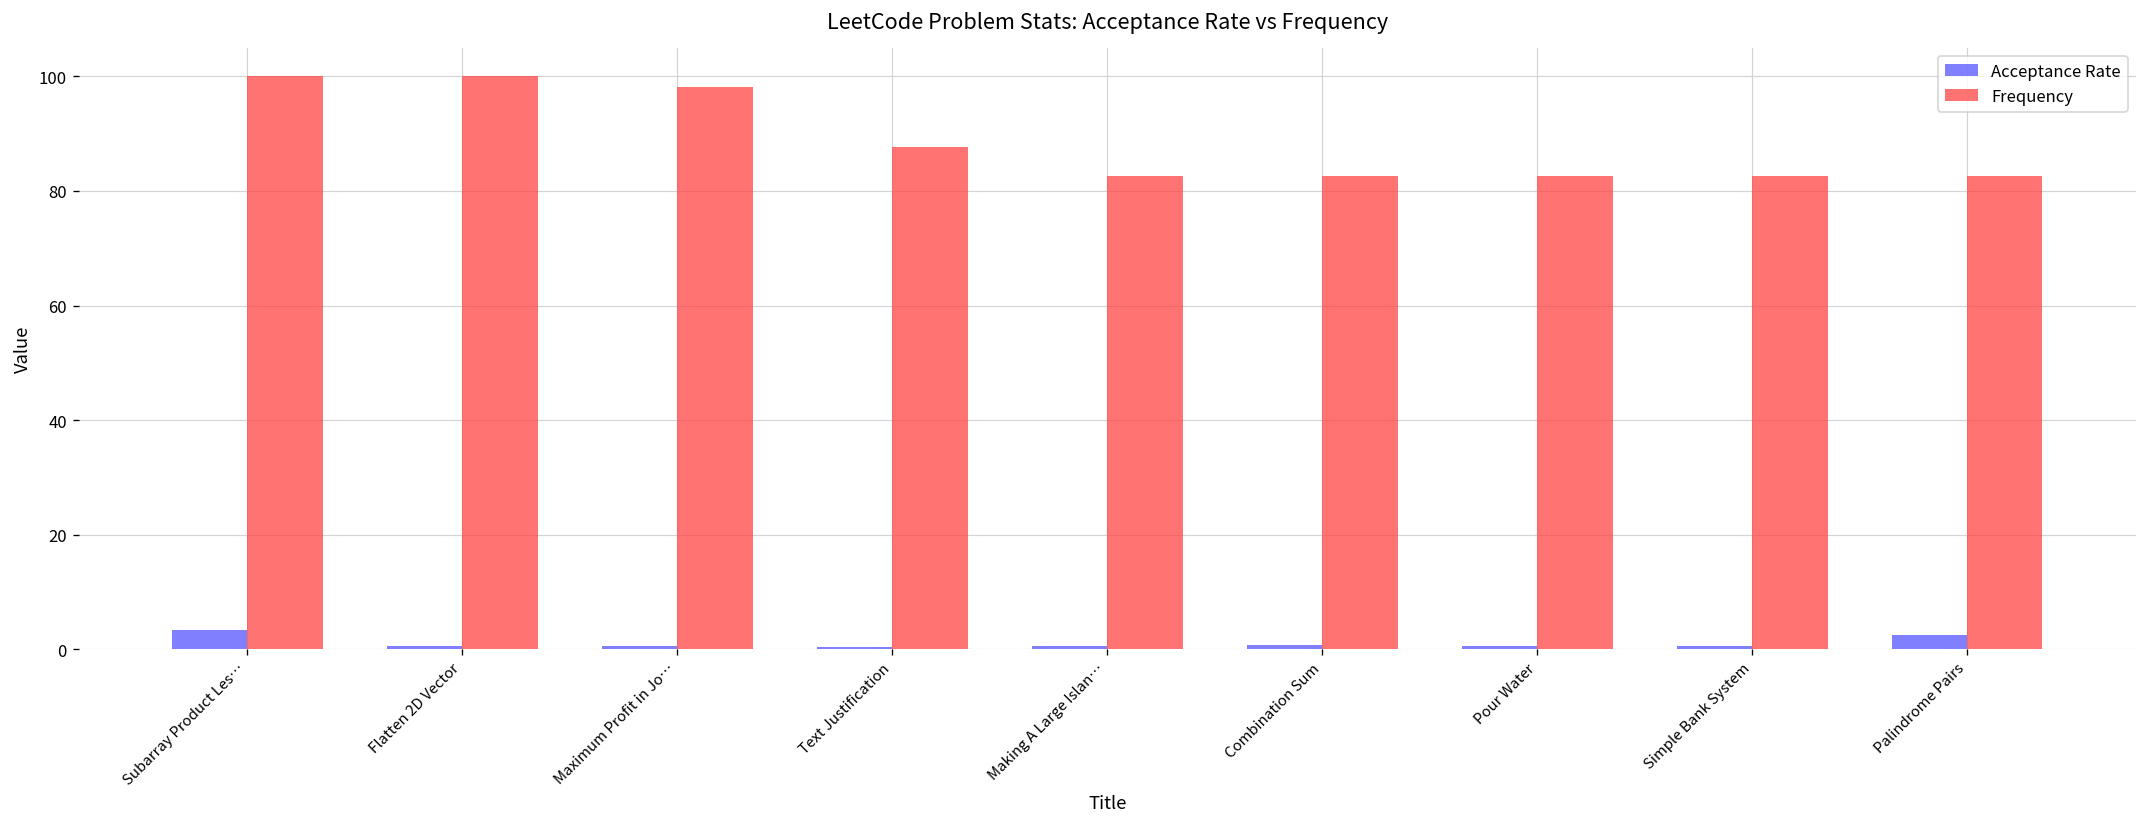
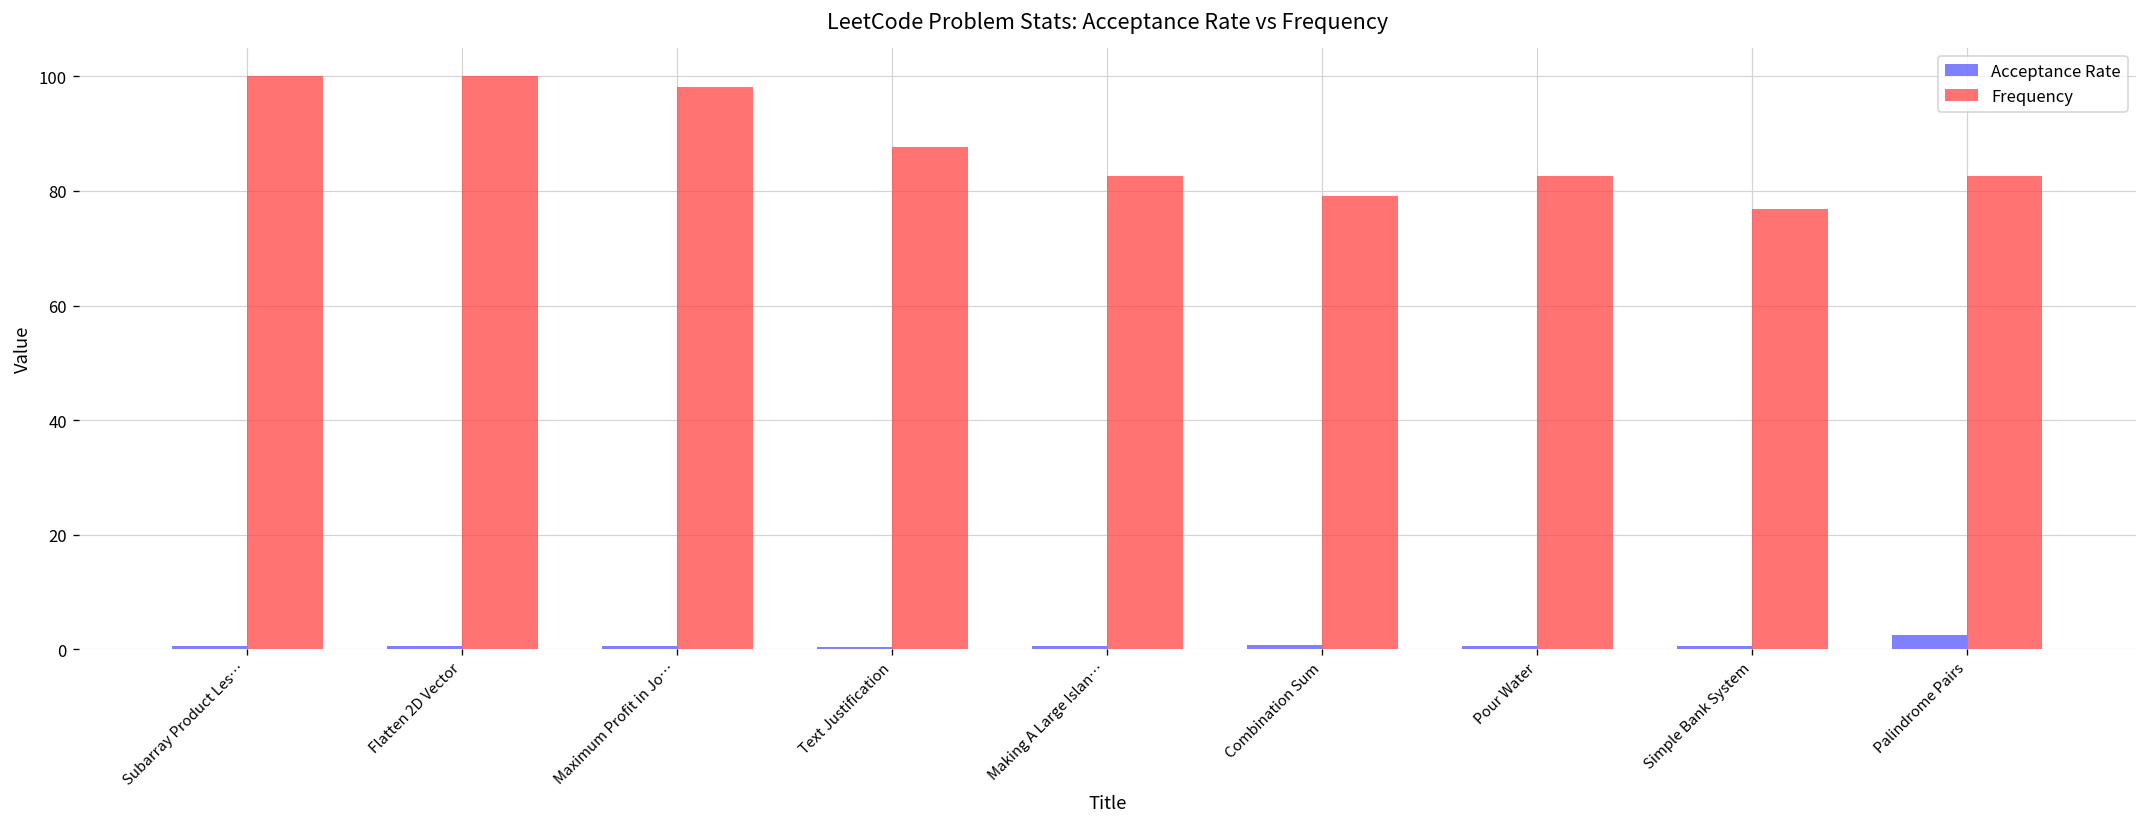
  {
    "Acceptance Rate": {
-     "Subarray Product Les…": 3,
+     "Subarray Product Les…": 1,
      "Maximum Profit in Jo…": 1,
      "Making A Large Islan…": 1,
      "Combination Sum": 1,
      "Simple Bank System": 1,
      "Palindrome Pairs": 2
    },
    "Frequency": {
      "Subarray Product Les…": 100,
      "Flatten 2D Vector": 100,
      "Maximum Profit in Jo…": 98,
      "Text Justification": 88,
      "Making A Large Islan…": 83,
-     "Combination Sum": 83,
+     "Combination Sum": 79,
      "Pour Water": 83,
-     "Simple Bank System": 83,
+     "Simple Bank System": 77,
      "Palindrome Pairs": 83
    }
  }
